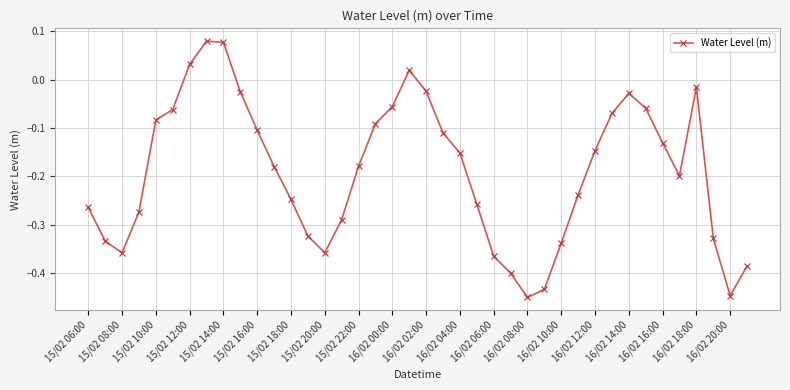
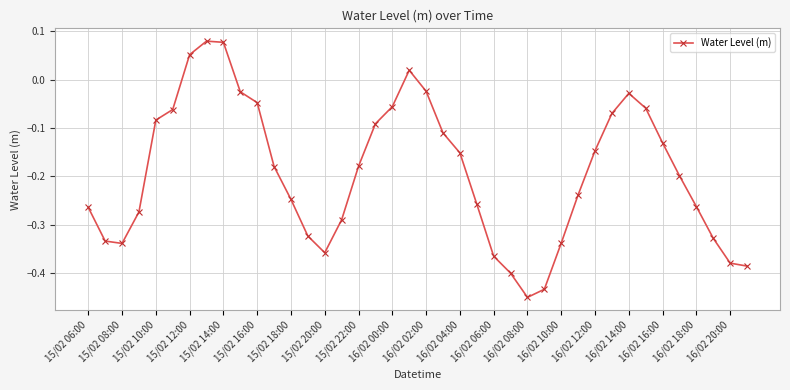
  {
    "15/02 06:00": -0.26,
-   "15/02 08:00": -0.36,
+   "15/02 08:00": -0.34,
    "15/02 10:00": -0.08,
-   "15/02 12:00": 0.03,
+   "15/02 12:00": 0.05,
    "15/02 14:00": 0.08,
-   "15/02 16:00": -0.10,
+   "15/02 16:00": -0.05,
    "15/02 18:00": -0.25,
    "15/02 20:00": -0.36,
    "15/02 22:00": -0.18,
    "16/02 00:00": -0.06,
    "16/02 02:00": -0.02,
    "16/02 04:00": -0.15,
    "16/02 06:00": -0.37,
    "16/02 08:00": -0.45,
    "16/02 10:00": -0.34,
    "16/02 12:00": -0.15,
    "16/02 14:00": -0.03,
    "16/02 16:00": -0.13,
-   "16/02 18:00": -0.02,
-   "16/02 20:00": -0.45
+   "16/02 18:00": -0.26,
+   "16/02 20:00": -0.38
  }
